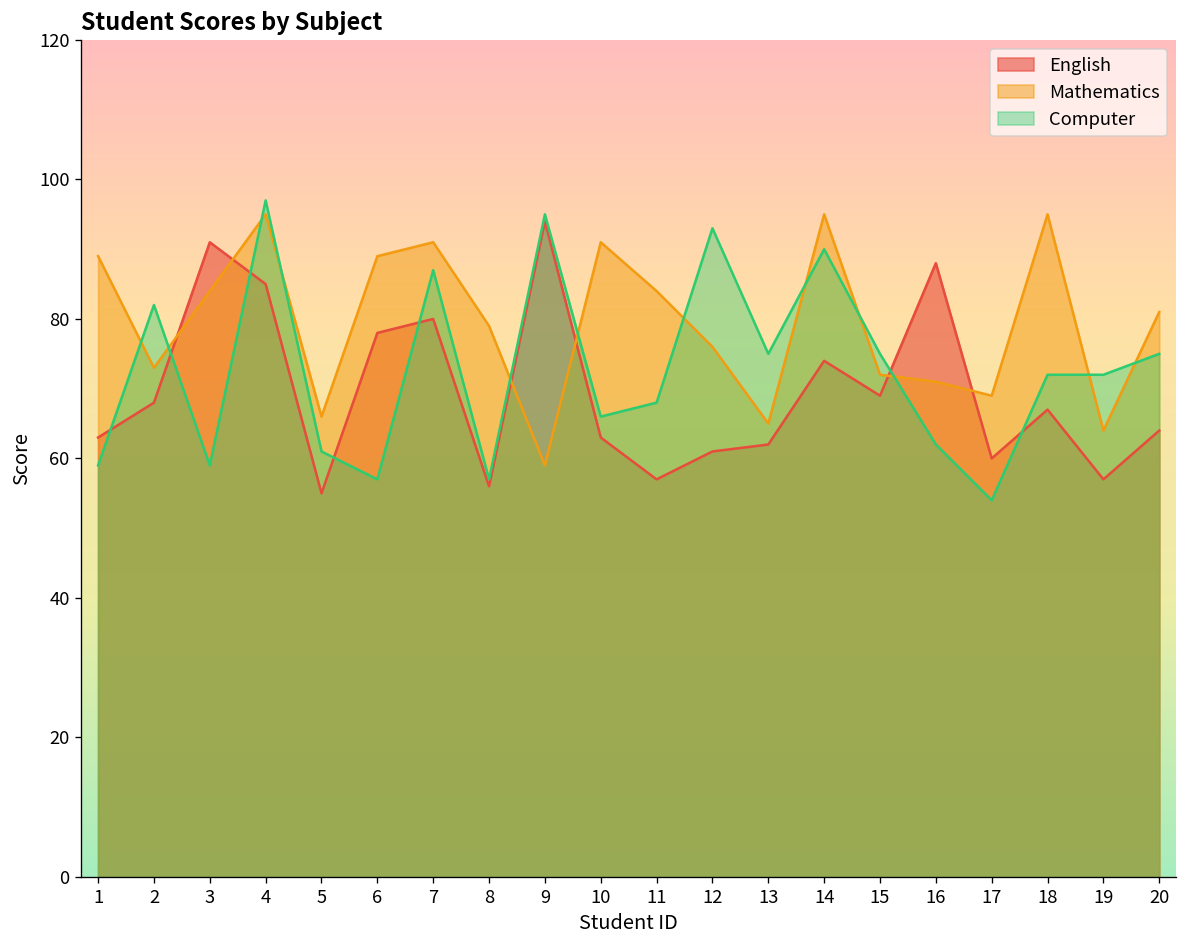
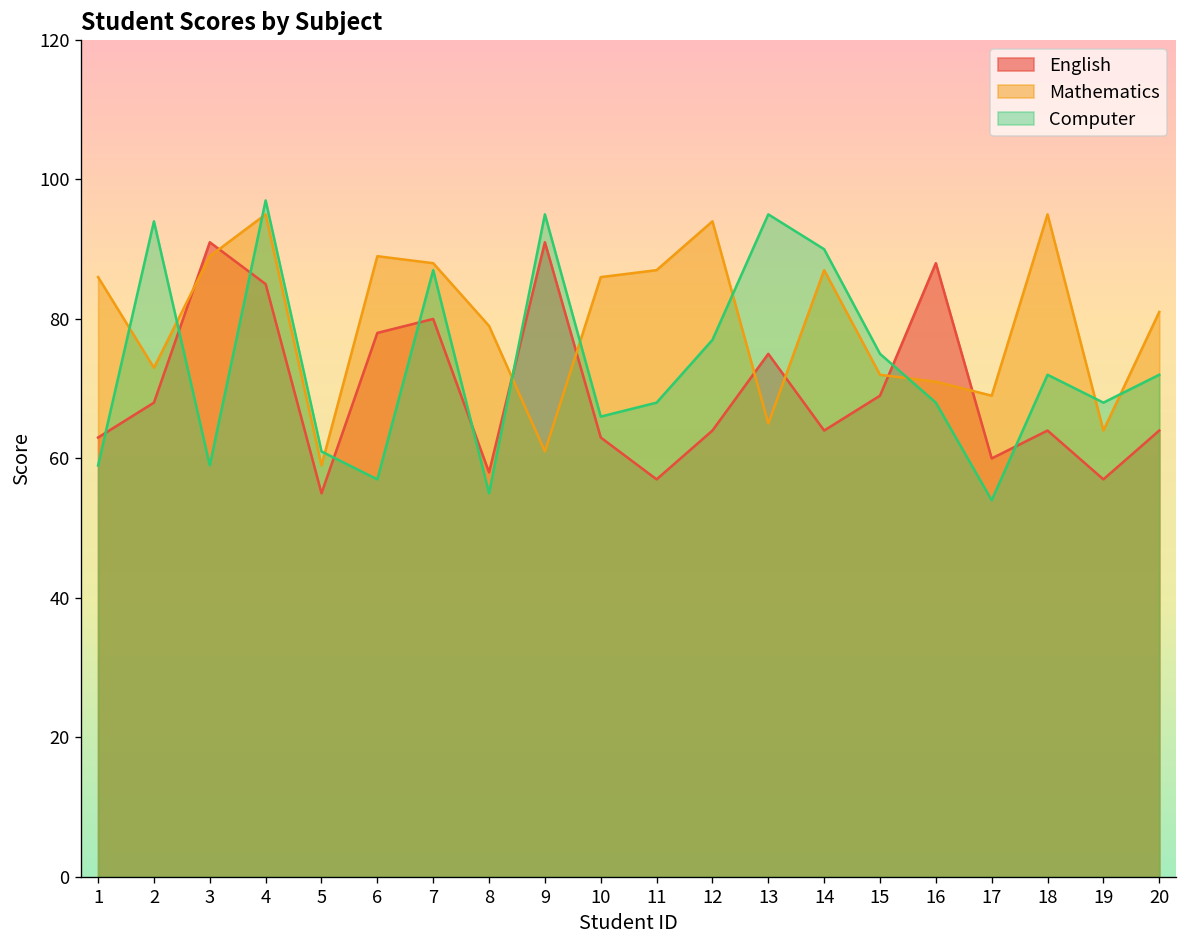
  {
    "English": {
      "1": 63,
      "2": 68,
      "3": 91,
      "4": 85,
      "5": 55,
      "6": 78,
      "7": 80,
-     "8": 56,
-     "9": 94,
+     "8": 58,
+     "9": 91,
      "10": 63,
      "11": 57,
-     "12": 61,
-     "13": 62,
-     "14": 74,
+     "12": 64,
+     "13": 75,
+     "14": 64,
      "15": 69,
      "16": 88,
      "17": 60,
-     "18": 67,
+     "18": 64,
      "19": 57,
      "20": 64
    },
    "Mathematics": {
-     "1": 89,
+     "1": 86,
      "2": 73,
-     "3": 84,
+     "3": 89,
      "4": 95,
-     "5": 66,
+     "5": 59,
      "6": 89,
-     "7": 91,
+     "7": 88,
      "8": 79,
-     "9": 59,
-     "10": 91,
-     "11": 84,
-     "12": 76,
+     "9": 61,
+     "10": 86,
+     "11": 87,
+     "12": 94,
      "13": 65,
-     "14": 95,
+     "14": 87,
      "15": 72,
      "16": 71,
      "17": 69,
      "18": 95,
      "19": 64,
      "20": 81
    },
    "Computer": {
      "1": 59,
-     "2": 82,
+     "2": 94,
      "3": 59,
      "4": 97,
      "5": 61,
      "6": 57,
      "7": 87,
-     "8": 57,
+     "8": 55,
      "9": 95,
      "10": 66,
      "11": 68,
-     "12": 93,
-     "13": 75,
+     "12": 77,
+     "13": 95,
      "14": 90,
      "15": 75,
-     "16": 62,
+     "16": 68,
      "17": 54,
      "18": 72,
-     "19": 72,
-     "20": 75
+     "19": 68,
+     "20": 72
    }
  }
